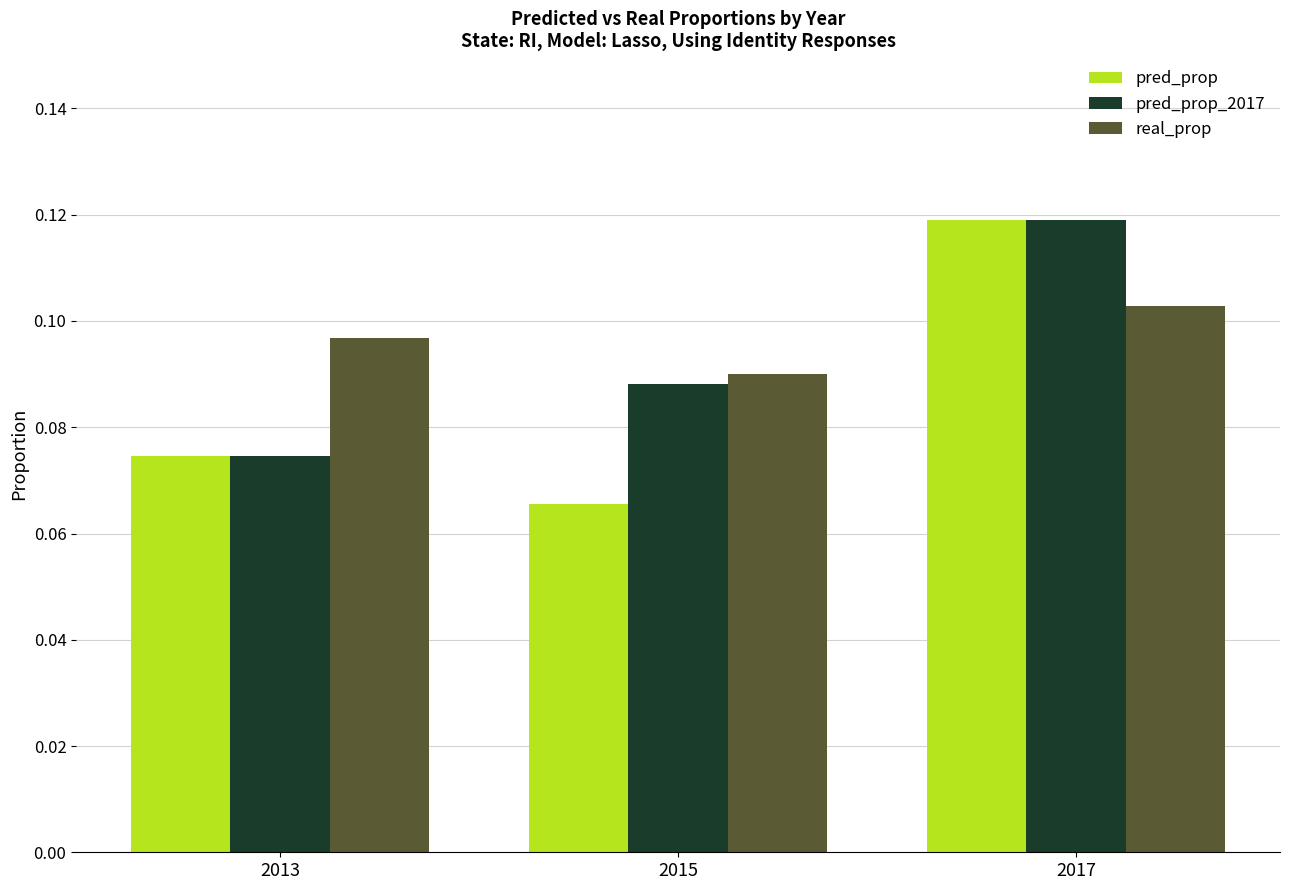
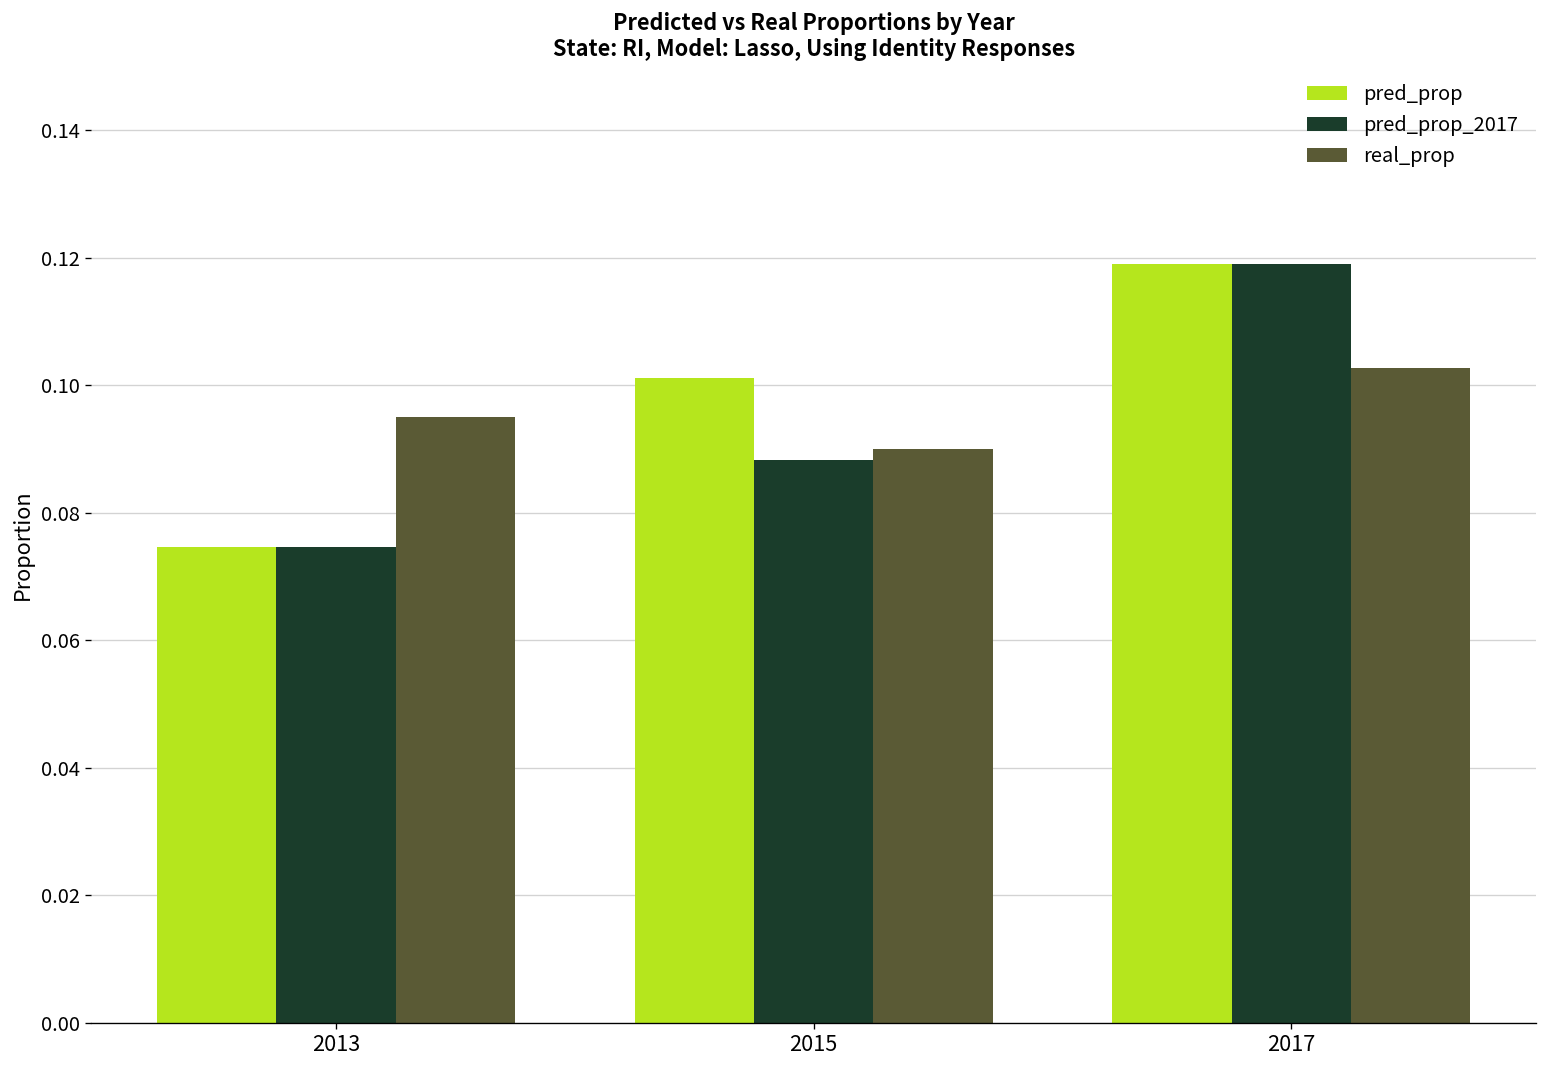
  {
    "pred_prop": {
      "2013": 0.075,
-     "2015": 0.066,
+     "2015": 0.101,
      "2017": 0.119
    },
    "pred_prop_2017": {
      "2013": 0.075,
      "2015": 0.088,
      "2017": 0.119
    },
    "real_prop": {
-     "2013": 0.097,
+     "2013": 0.095,
      "2015": 0.090,
      "2017": 0.103
    }
  }
